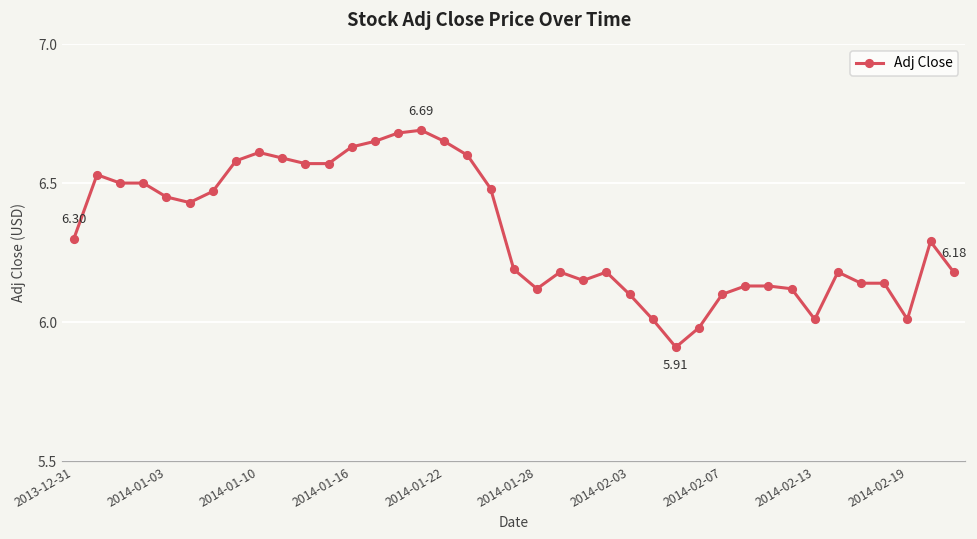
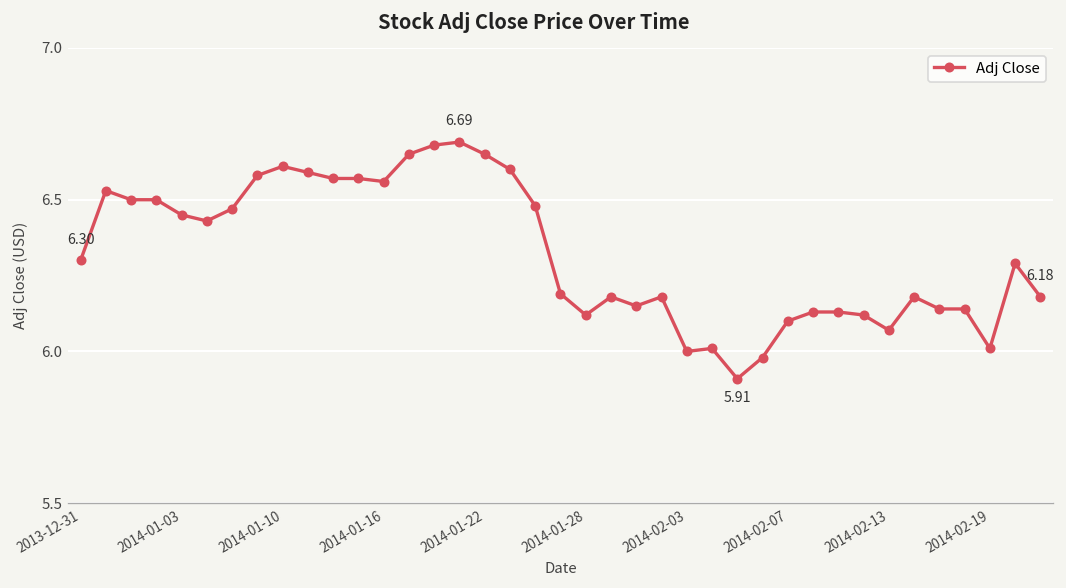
  {
    "2014-01-03": 6.45,
    "2014-01-10": 6.61,
-   "2014-01-16": 6.63,
+   "2014-01-16": 6.56,
    "2014-01-22": 6.65,
    "2014-01-28": 6.12,
-   "2014-02-03": 6.1,
+   "2014-02-03": 6.0,
    "2014-02-07": 6.10,
-   "2014-02-13": 6.01,
+   "2014-02-13": 6.07,
    "2014-02-19": 6.01
  }
